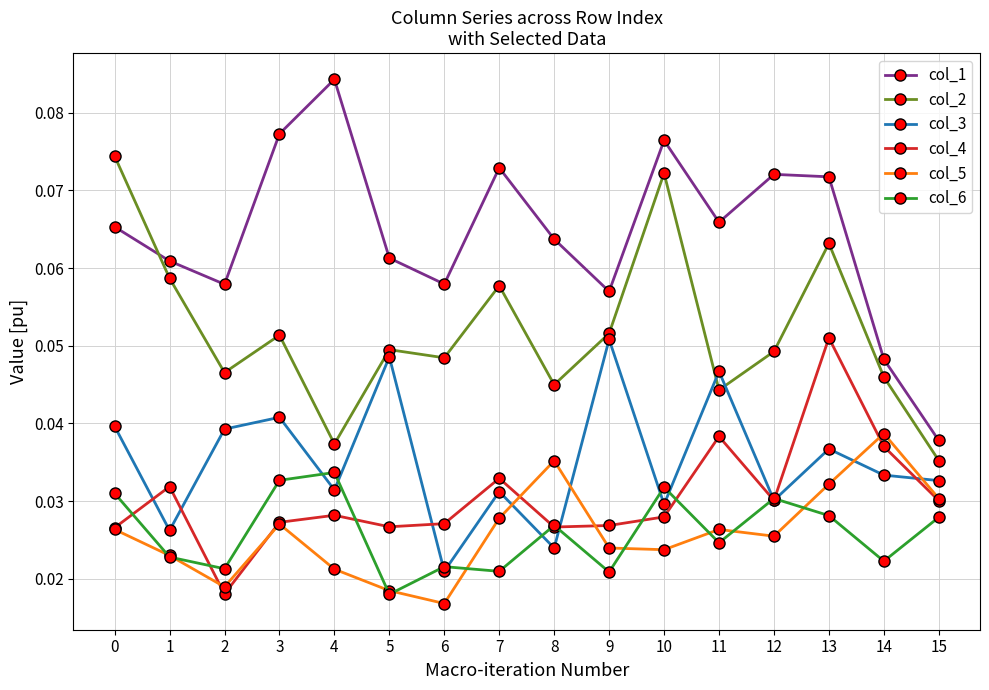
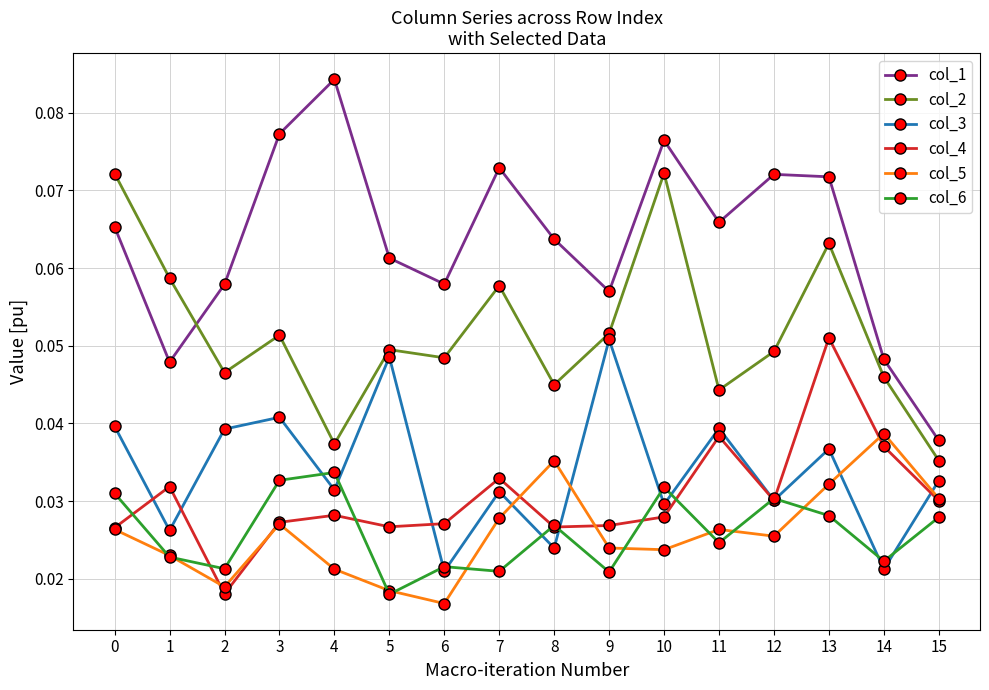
  {
    "col_1": {
      "0": 0.065,
-     "1": 0.061,
+     "1": 0.048,
      "2": 0.058,
      "3": 0.077,
      "4": 0.084,
      "5": 0.061,
      "6": 0.058,
      "7": 0.073,
      "8": 0.064,
      "9": 0.057,
      "10": 0.076,
      "11": 0.066,
      "12": 0.072,
      "13": 0.072,
      "14": 0.048,
      "15": 0.038
    },
    "col_2": {
-     "0": 0.074,
+     "0": 0.072,
      "1": 0.059,
      "2": 0.047,
      "3": 0.051,
      "4": 0.037,
      "5": 0.049,
      "6": 0.048,
      "7": 0.058,
      "8": 0.045,
      "9": 0.052,
      "10": 0.072,
      "11": 0.044,
      "12": 0.049,
      "13": 0.063,
      "14": 0.046,
      "15": 0.035
    },
    "col_3": {
      "0": 0.040,
      "1": 0.026,
      "2": 0.039,
      "3": 0.041,
      "4": 0.031,
      "5": 0.049,
      "6": 0.021,
      "7": 0.031,
      "8": 0.024,
      "9": 0.051,
      "10": 0.030,
-     "11": 0.047,
+     "11": 0.039,
      "13": 0.037,
-     "14": 0.033,
+     "14": 0.021,
      "15": 0.033
    },
    "col_4": {
      "1": 0.032,
      "2": 0.018,
      "4": 0.028,
      "5": 0.027,
      "6": 0.027,
      "7": 0.033,
      "9": 0.027,
      "10": 0.028,
      "11": 0.038,
      "13": 0.051,
      "14": 0.037
    },
    "col_5": {
      "2": 0.019,
      "4": 0.021,
      "5": 0.018,
      "6": 0.017,
      "7": 0.028,
      "8": 0.035,
      "9": 0.024,
      "10": 0.024,
      "11": 0.026,
      "12": 0.025,
      "13": 0.032,
      "14": 0.039
    },
    "col_6": {
      "0": 0.031,
      "2": 0.021,
      "3": 0.033,
      "4": 0.034,
      "5": 0.018,
      "6": 0.022,
      "7": 0.021,
      "9": 0.021,
      "10": 0.032,
      "11": 0.025,
      "13": 0.028,
      "14": 0.022,
      "15": 0.028
    }
  }
